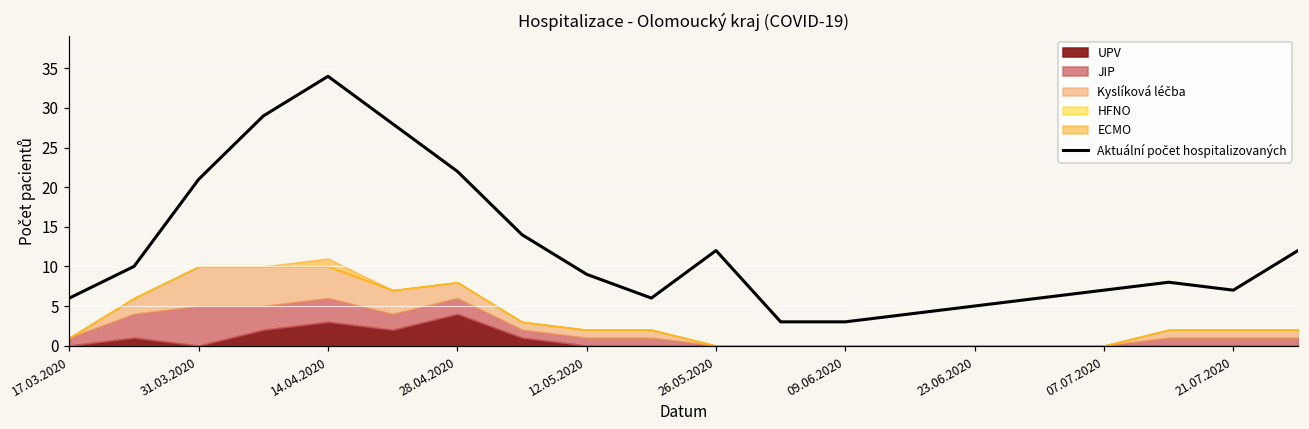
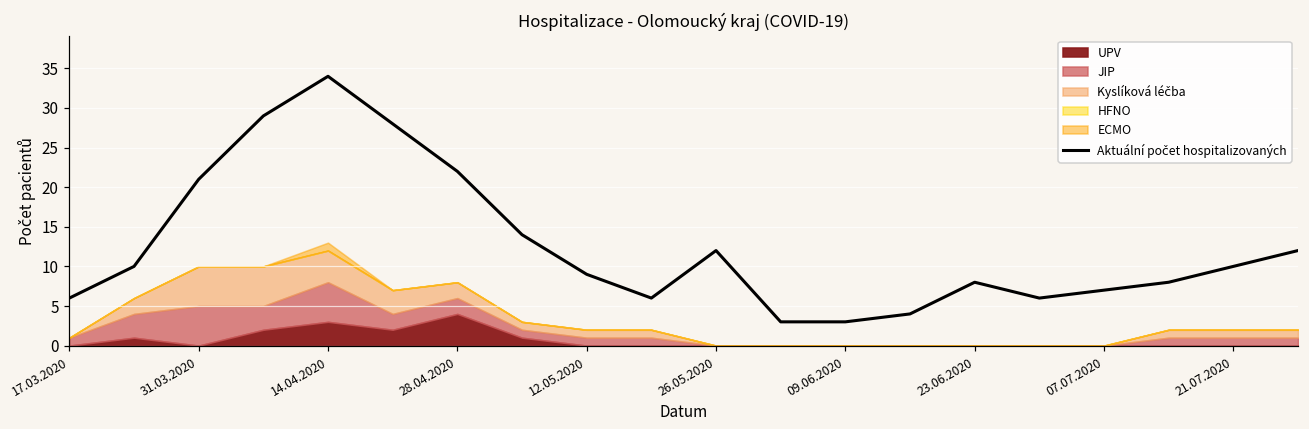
  {
    "Aktuální počet hospitalizovaných": {
      "17.03.2020": 6,
      "31.03.2020": 21,
      "14.04.2020": 34,
      "28.04.2020": 22,
      "12.05.2020": 9,
      "26.05.2020": 12,
      "09.06.2020": 3,
-     "23.06.2020": 5,
+     "23.06.2020": 8,
      "07.07.2020": 7,
-     "21.07.2020": 7
+     "21.07.2020": 10
    },
    "UPV": {
      "17.03.2020": 0,
      "31.03.2020": 0,
      "14.04.2020": 3,
      "28.04.2020": 4,
      "12.05.2020": 0,
      "21.07.2020": 0
    },
    "JIP": {
-     "14.04.2020": 3
+     "14.04.2020": 5
    }
  }
